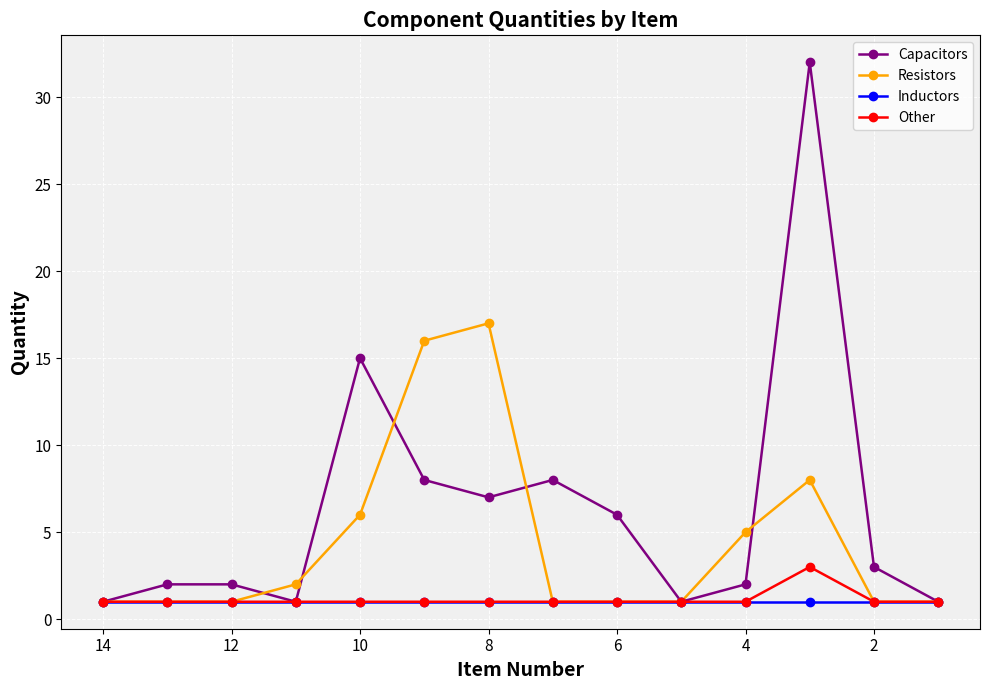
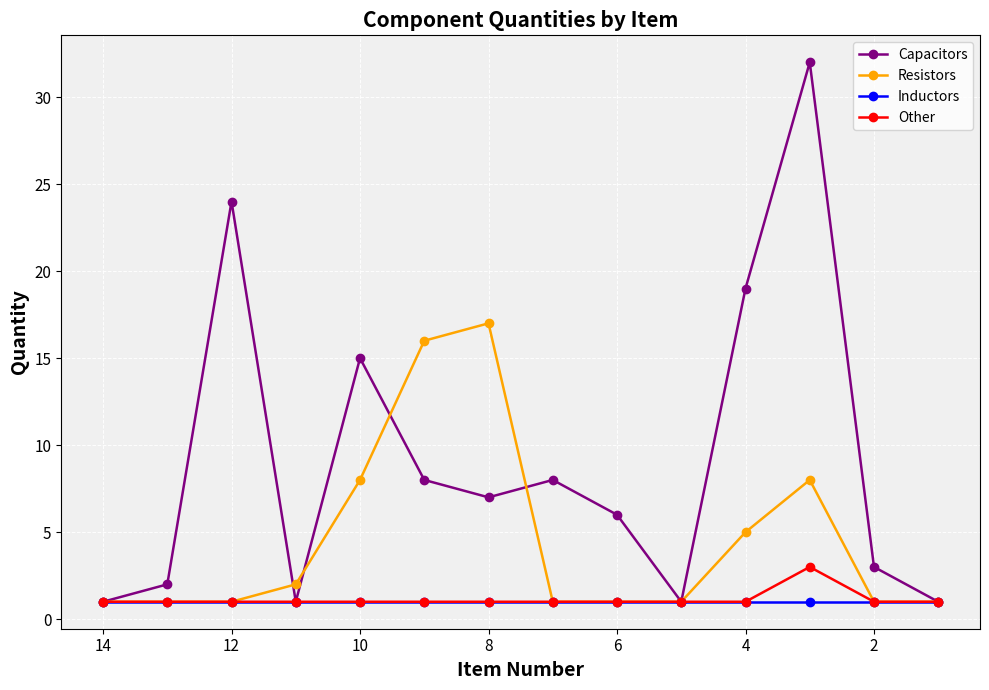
  {
    "Capacitors": {
-     "12": 2,
+     "12": 24,
      "10": 15,
      "8": 7,
      "6": 6,
-     "4": 2,
+     "4": 19,
      "2": 3
    },
    "Resistors": {
-     "10": 6,
+     "10": 8,
      "8": 17,
      "4": 5
    }
  }
